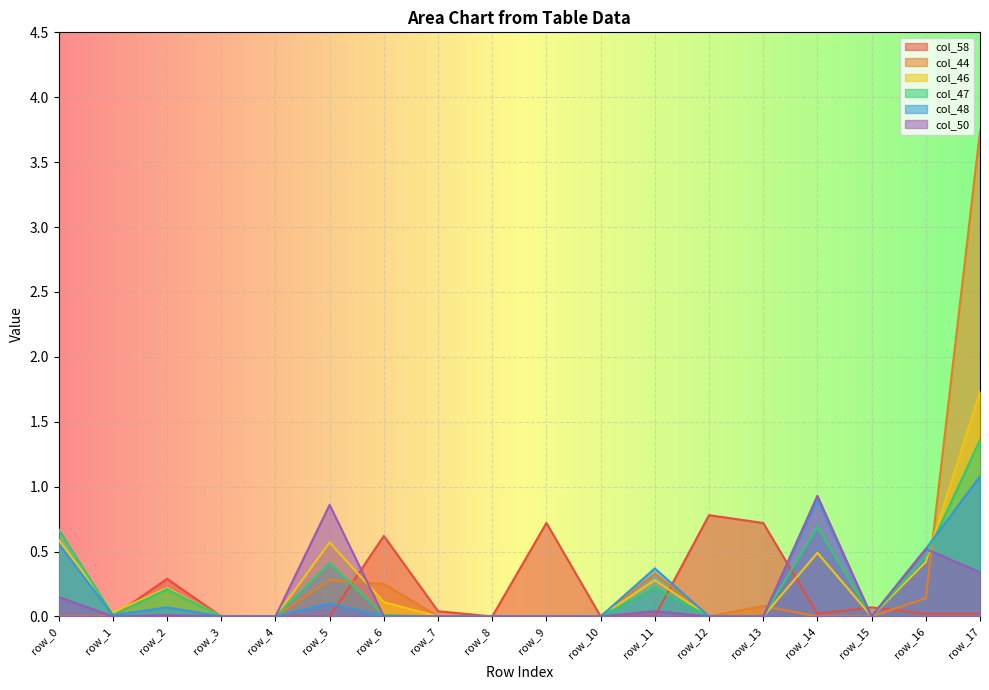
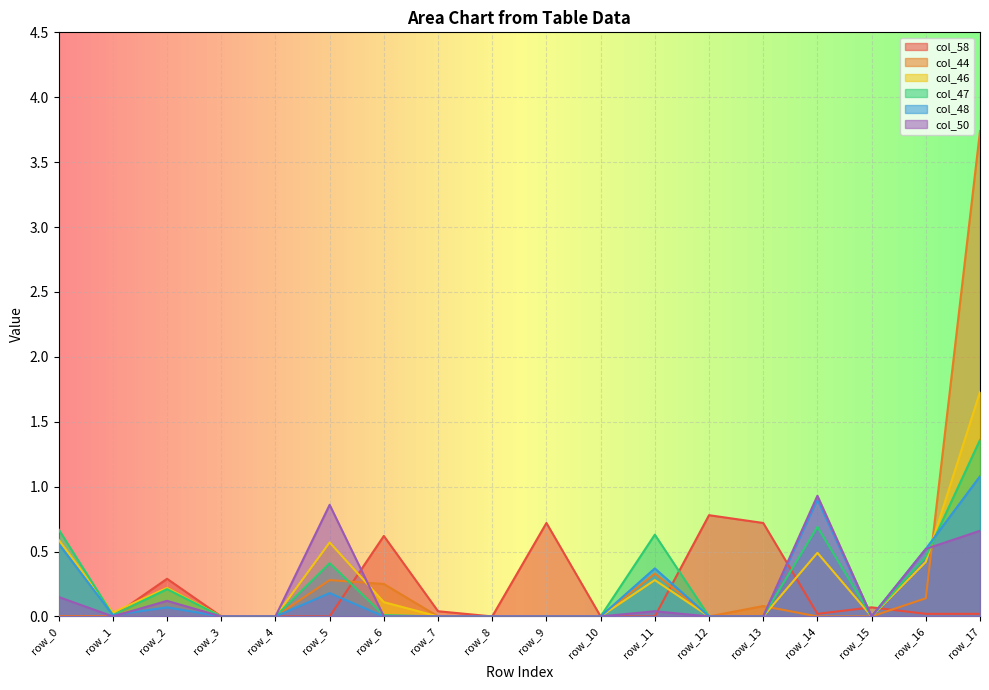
  {
    "col_47": {
      "row_0": 0.67,
      "row_5": 0.41,
-     "row_11": 0.22,
+     "row_11": 0.63,
      "row_14": 0.69,
      "row_16": 0.46,
      "row_17": 1.36
    },
    "col_48": {
      "row_0": 0.56,
      "row_2": 0.07,
-     "row_5": 0.10,
+     "row_5": 0.18,
      "row_11": 0.37,
      "row_14": 0.90,
      "row_17": 1.08
    },
    "col_50": {
      "row_0": 0.15,
-     "row_2": 0.01,
+     "row_2": 0.12,
      "row_5": 0.86,
      "row_11": 0.04,
      "row_14": 0.93,
-     "row_17": 0.34
+     "row_17": 0.66
    }
  }
